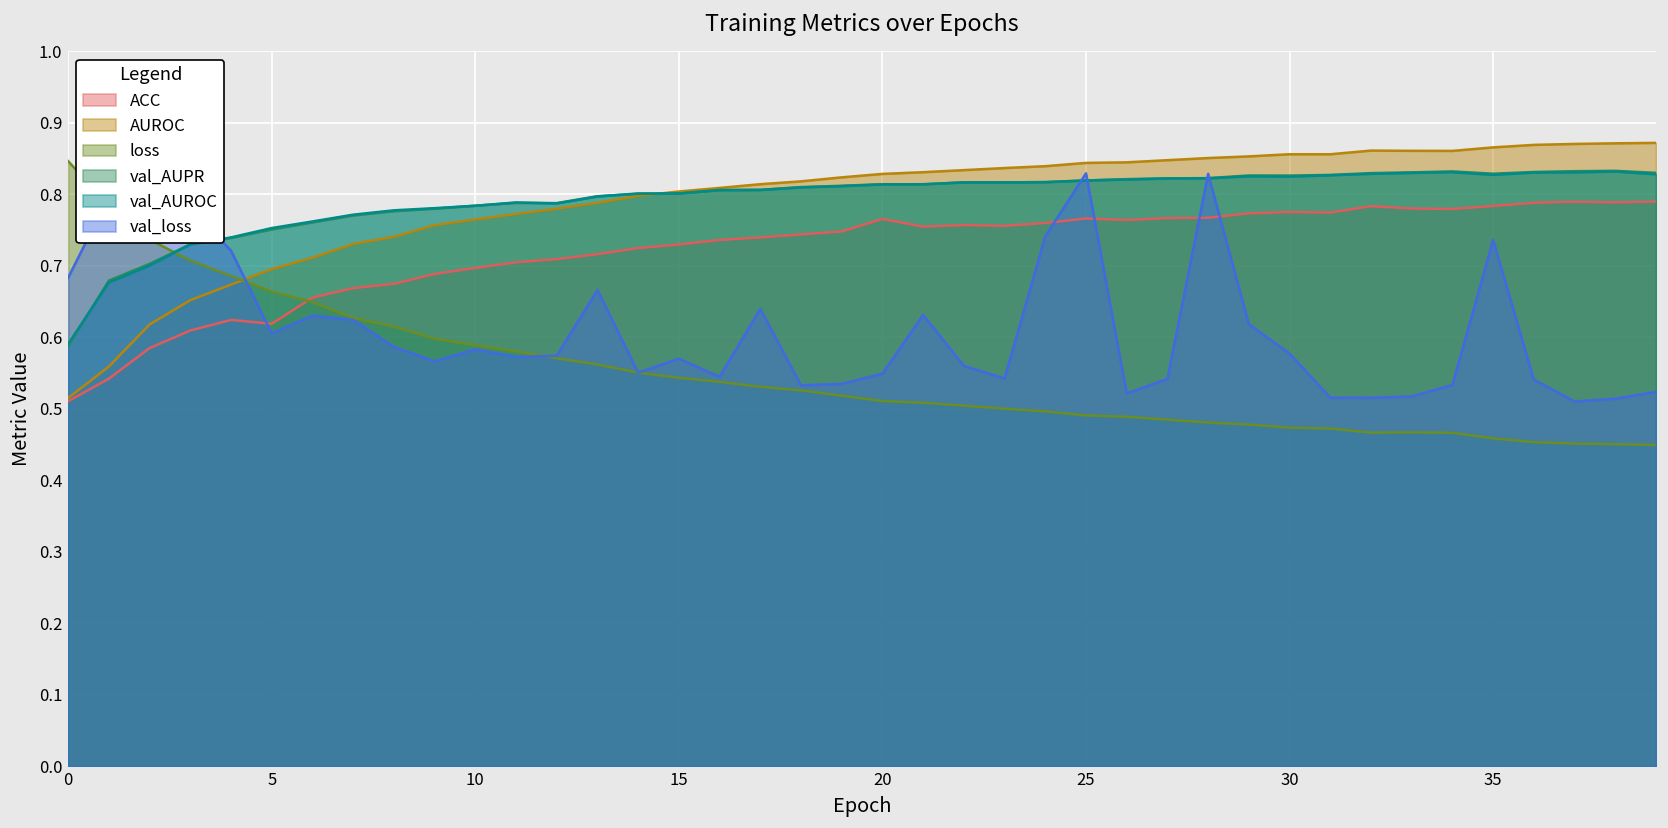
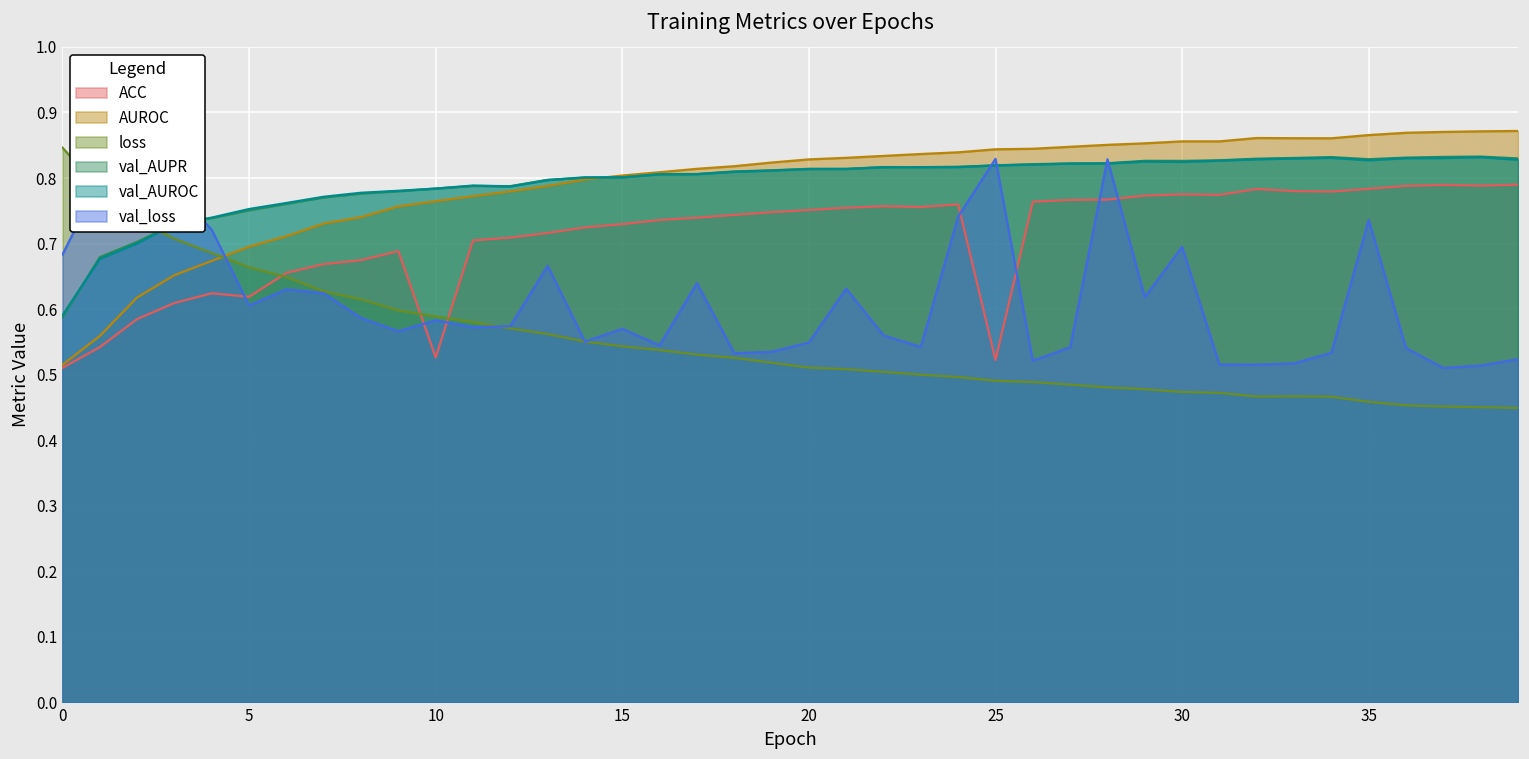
  {
    "ACC": {
      "0": 0.51,
      "5": 0.62,
-     "10": 0.70,
+     "10": 0.53,
      "15": 0.73,
-     "20": 0.77,
-     "25": 0.77,
+     "20": 0.75,
+     "25": 0.52,
      "30": 0.78,
      "35": 0.78
    },
    "val_loss": {
      "0": 0.68,
      "5": 0.61,
      "10": 0.58,
      "15": 0.57,
      "20": 0.55,
      "25": 0.83,
-     "30": 0.58,
+     "30": 0.70,
      "35": 0.74
    }
  }
